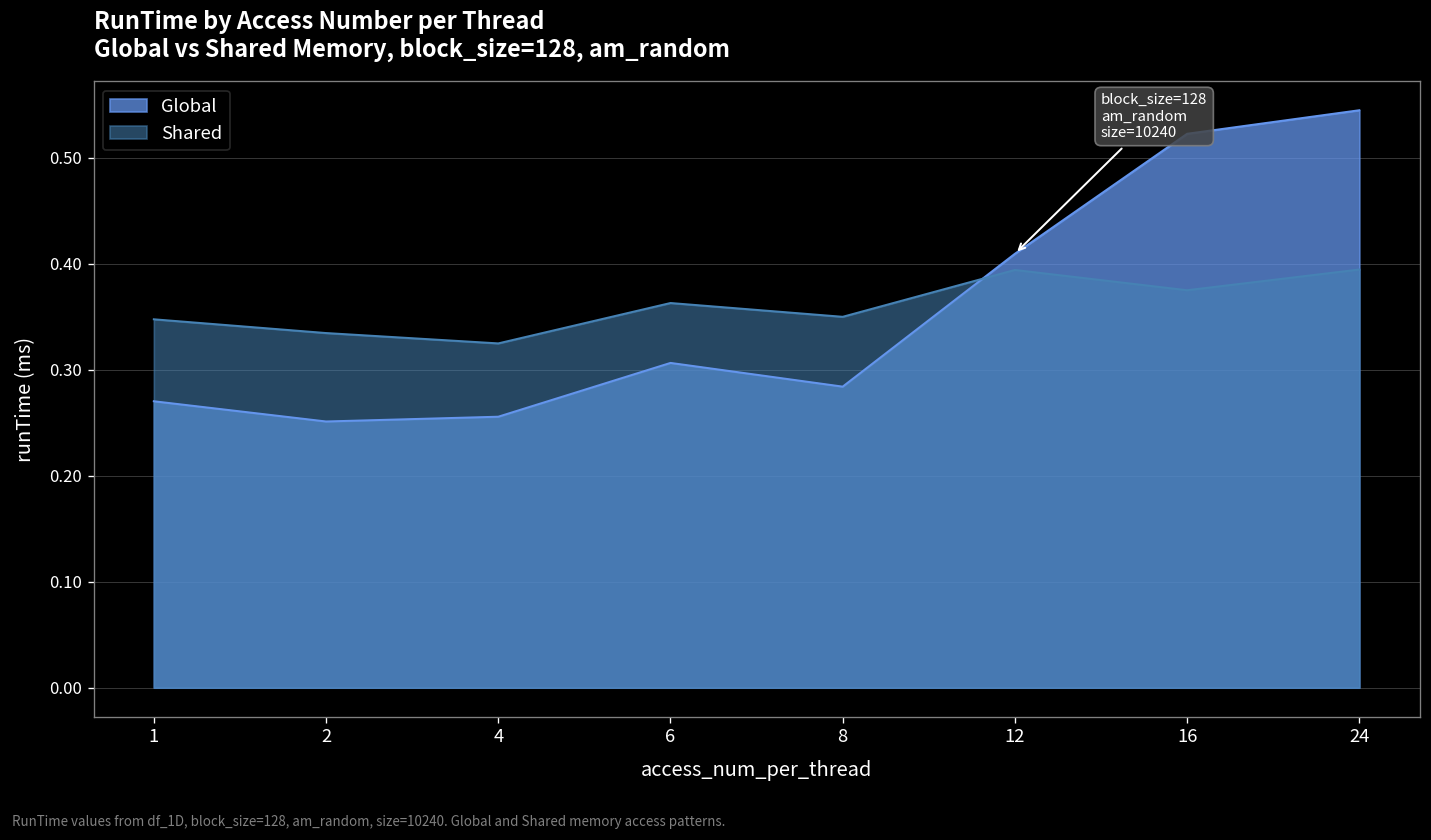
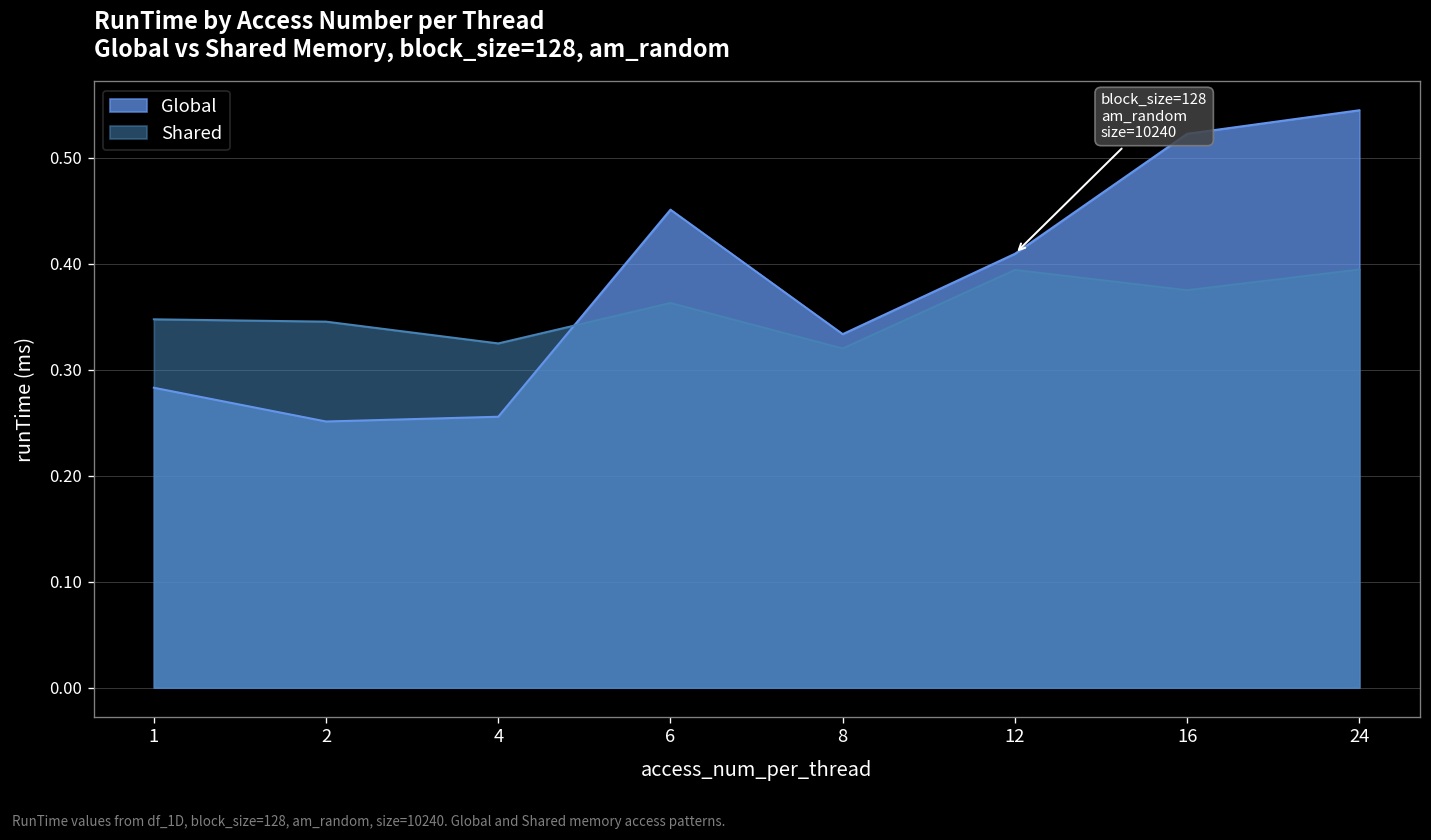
  {
    "Global": {
-     "1": 0.27,
+     "1": 0.28,
      "2": 0.25,
      "4": 0.26,
-     "6": 0.31,
-     "8": 0.28,
+     "6": 0.45,
+     "8": 0.33,
      "12": 0.41,
      "24": 0.54
    },
    "Shared": {
      "1": 0.35,
-     "2": 0.33,
+     "2": 0.35,
      "4": 0.32,
      "6": 0.36,
-     "8": 0.35,
+     "8": 0.32,
      "12": 0.39,
      "16": 0.38,
      "24": 0.39
    }
  }
